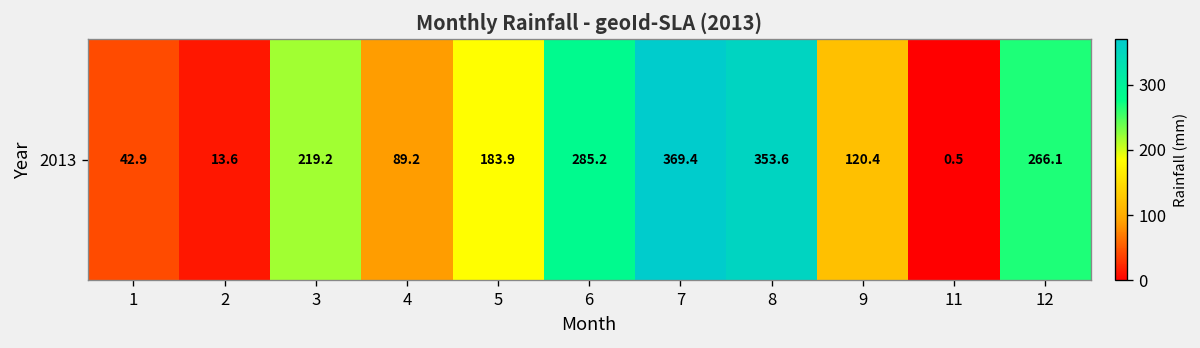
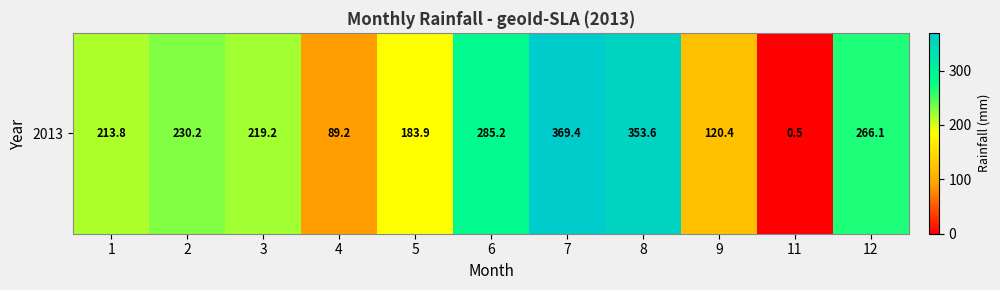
  {
    "2013": {
-     "1": 42.9,
-     "2": 13.6,
+     "1": 213.8,
+     "2": 230.2,
      "3": 219.2,
      "4": 89.2,
      "5": 183.9,
      "6": 285.2,
      "7": 369.4,
      "8": 353.6,
      "9": 120.4,
      "11": 0.5,
      "12": 266.1
    }
  }
